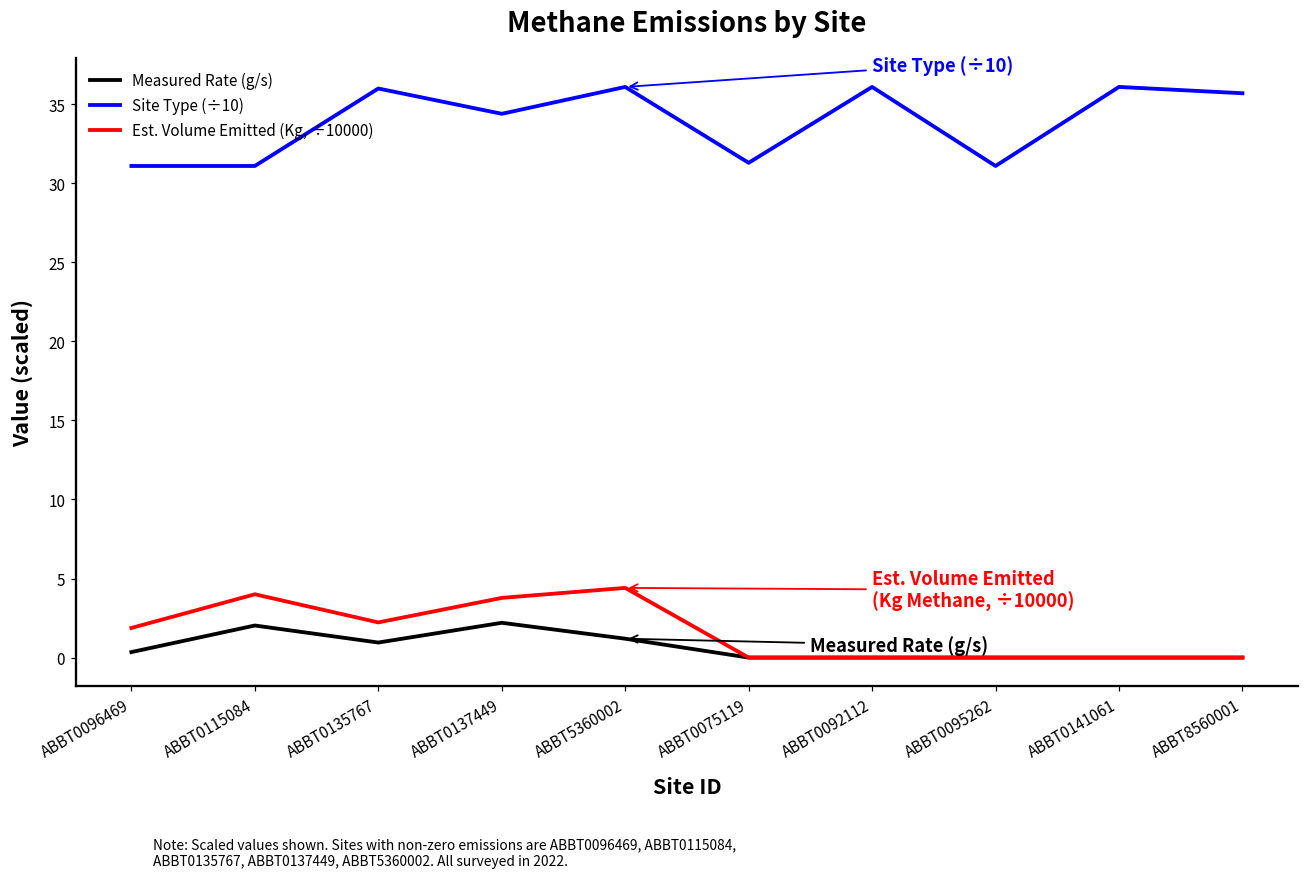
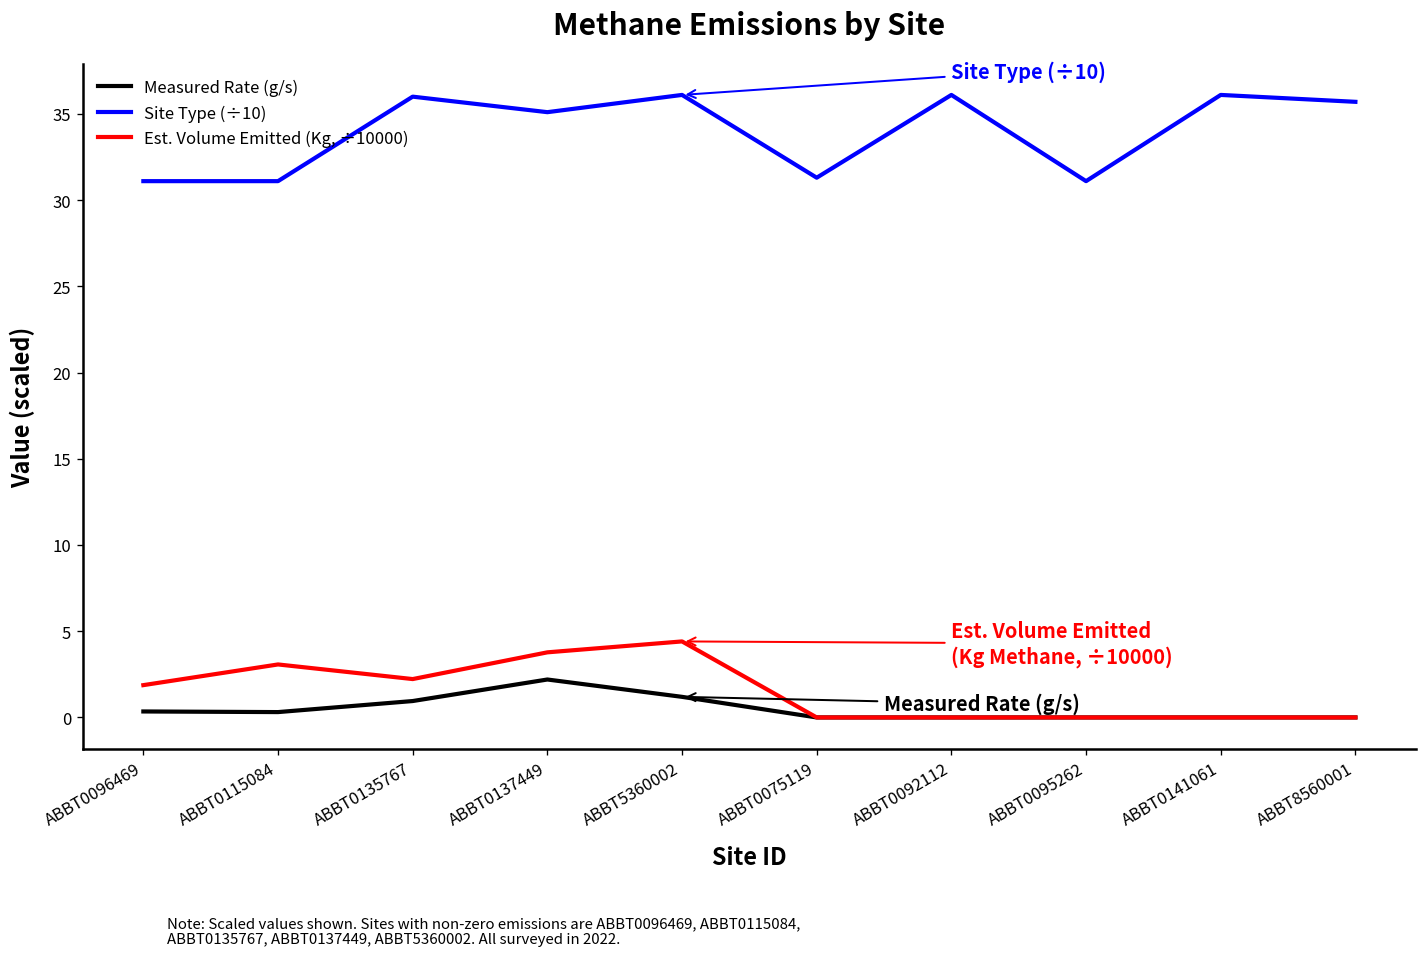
  {
    "Measured Rate (g/s)": {
      "ABBT0096469": 0.3,
-     "ABBT0115084": 2.0,
+     "ABBT0115084": 0.3,
      "ABBT0135767": 1.0,
      "ABBT0137449": 2.2,
      "ABBT5360002": 1.2
    },
    "Site Type (÷10)": {
      "ABBT0096469": 31.1,
      "ABBT0115084": 31.1,
      "ABBT0135767": 36.0,
-     "ABBT0137449": 34.4,
+     "ABBT0137449": 35.1,
      "ABBT5360002": 36.1,
      "ABBT0075119": 31.3,
      "ABBT0095262": 31.1,
      "ABBT0141061": 36.1,
      "ABBT8560001": 35.7
    },
    "Est. Volume Emitted (Kg, ÷10000)": {
      "ABBT0096469": 1.9,
-     "ABBT0115084": 4.0,
+     "ABBT0115084": 3.1,
      "ABBT0135767": 2.2,
      "ABBT0137449": 3.8
    }
  }
